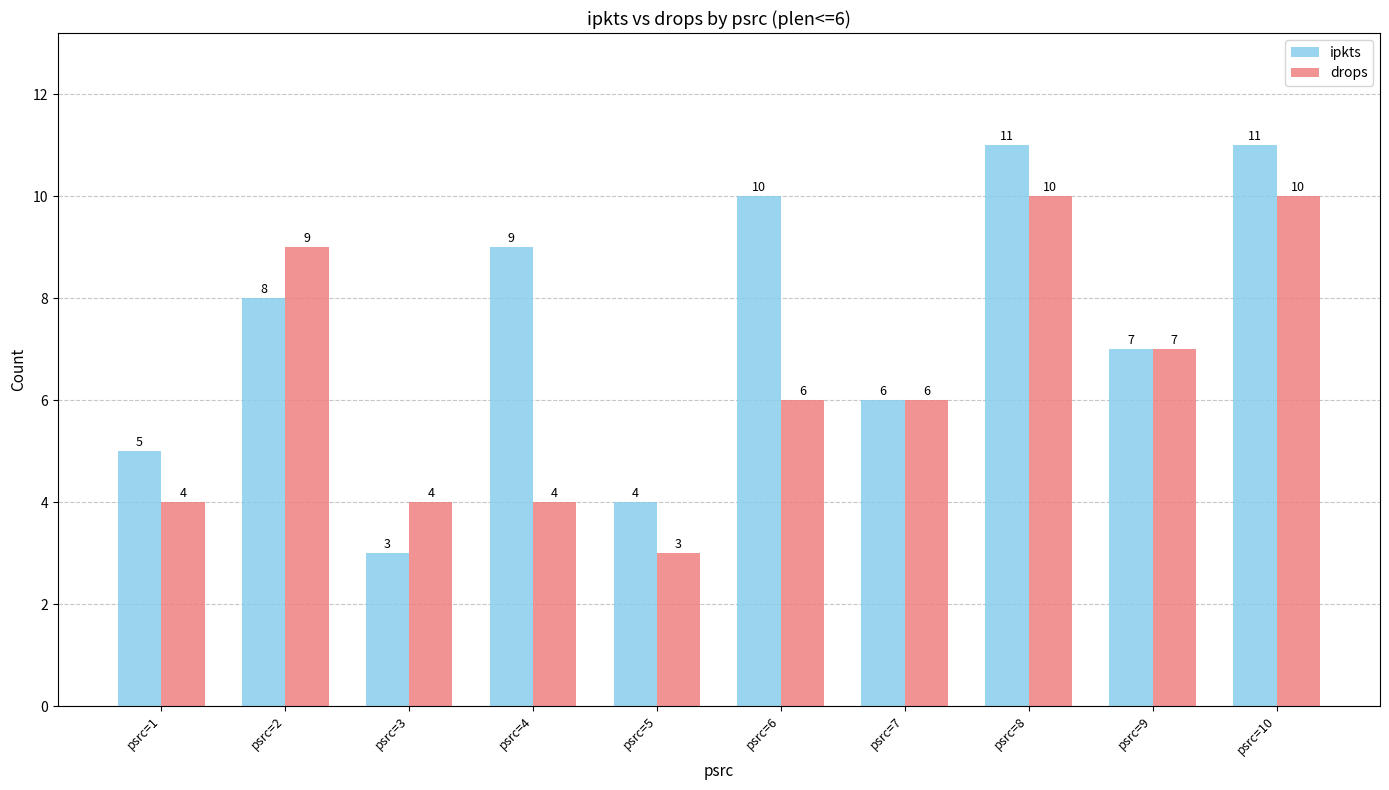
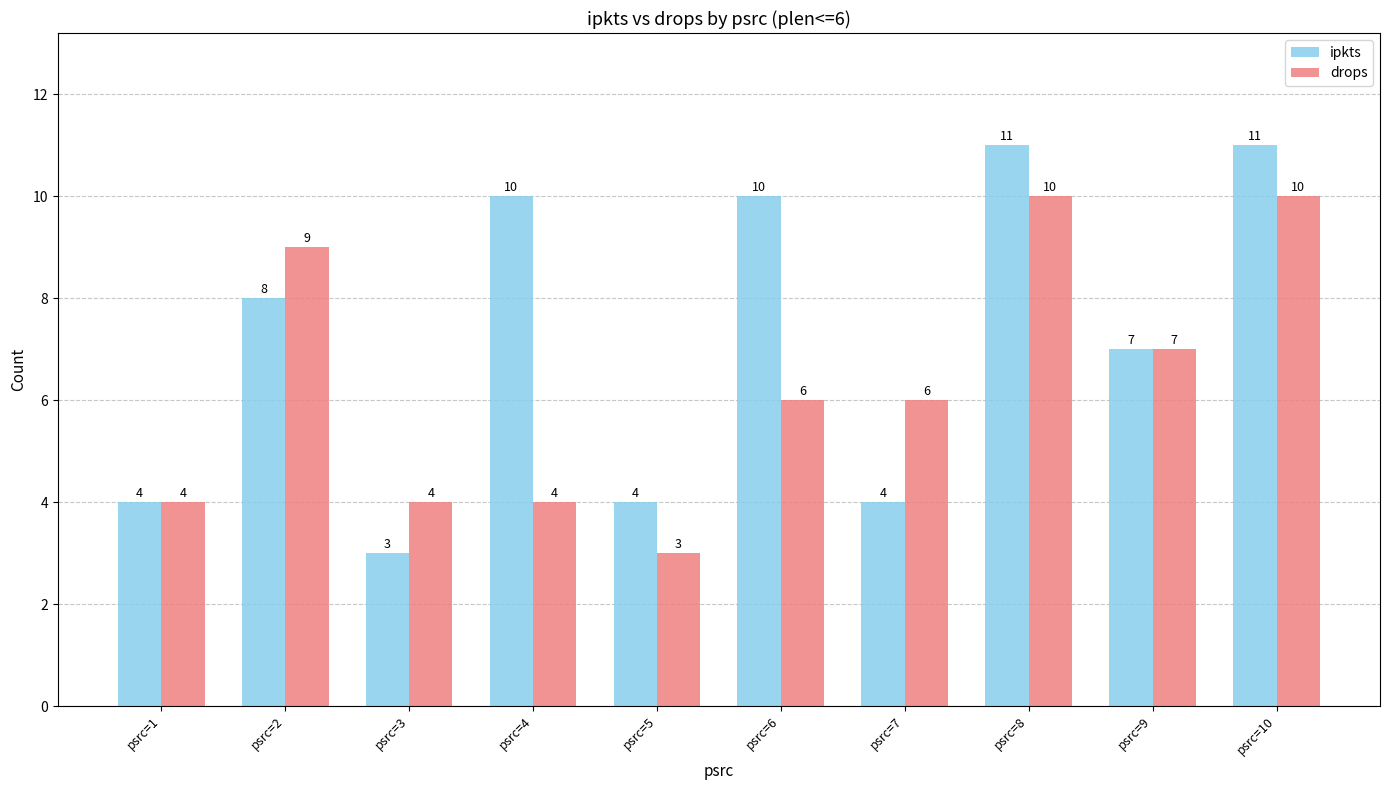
  {
    "ipkts": {
-     "psrc=1": 5,
+     "psrc=1": 4,
      "psrc=2": 8,
      "psrc=3": 3,
-     "psrc=4": 9,
+     "psrc=4": 10,
      "psrc=5": 4,
      "psrc=6": 10,
-     "psrc=7": 6,
+     "psrc=7": 4,
      "psrc=8": 11,
      "psrc=9": 7,
      "psrc=10": 11
    },
    "drops": {
      "psrc=1": 4,
      "psrc=2": 9,
      "psrc=3": 4,
      "psrc=4": 4,
      "psrc=5": 3,
      "psrc=6": 6,
      "psrc=7": 6,
      "psrc=8": 10,
      "psrc=9": 7,
      "psrc=10": 10
    }
  }
